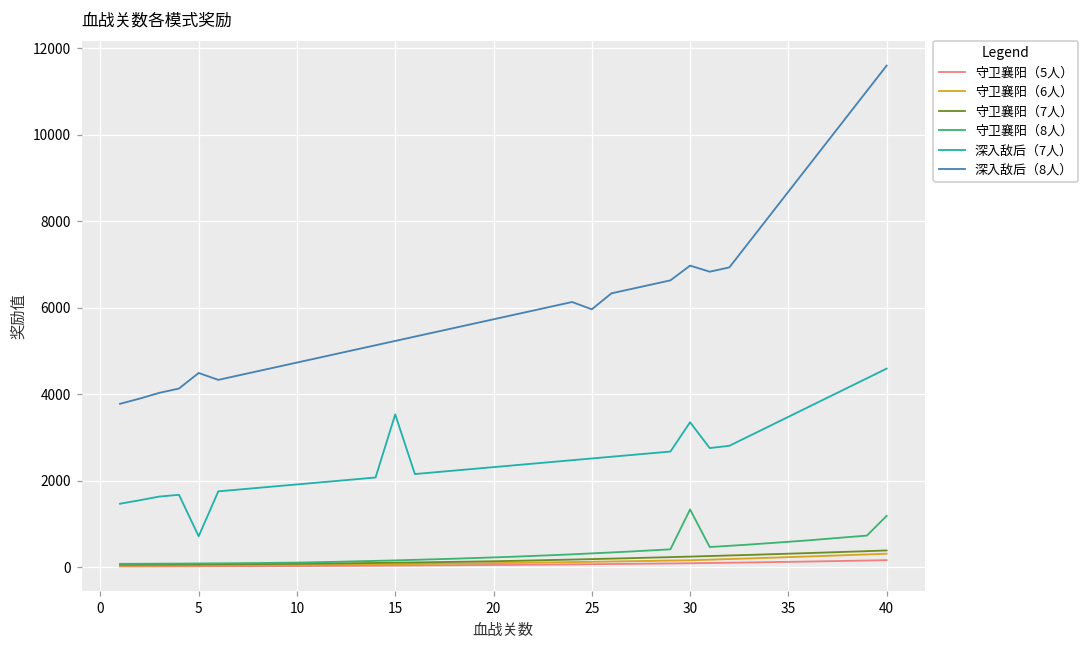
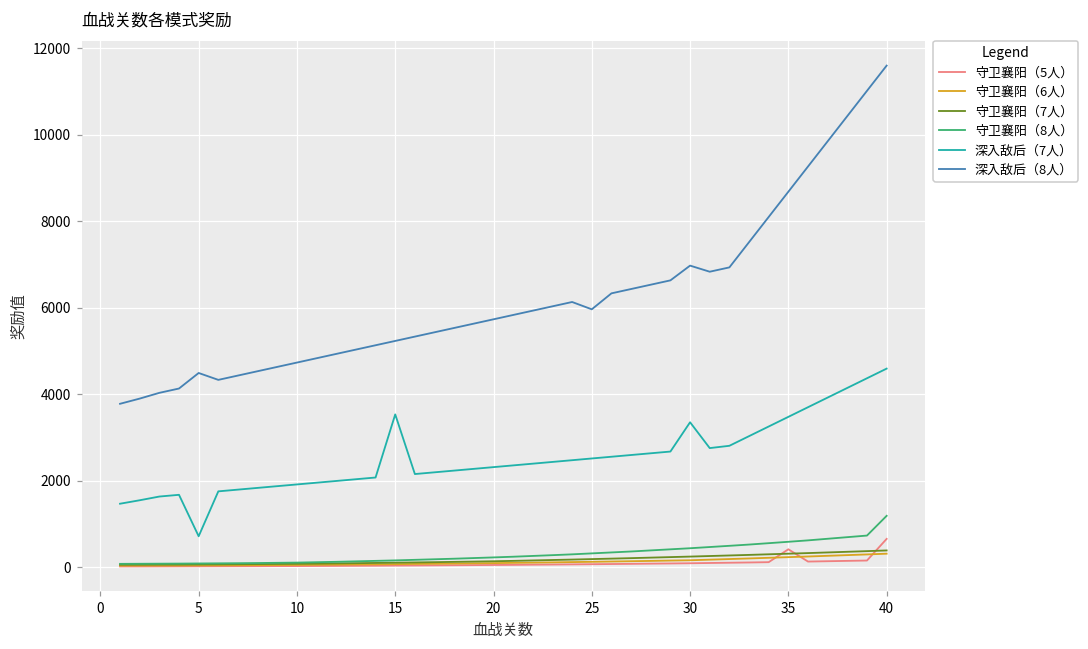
  {
    "守卫襄阳（5人）": {
      "30": 100,
-     "35": 100,
-     "40": 200
+     "35": 400,
+     "40": 700
    },
    "守卫襄阳（6人）": {
      "30": 200,
      "35": 200,
      "40": 300
    },
    "守卫襄阳（7人）": {
      "30": 200,
      "35": 300,
      "40": 400
    },
    "守卫襄阳（8人）": {
      "20": 200,
      "25": 300,
-     "30": 1300,
+     "30": 400,
      "35": 600,
      "40": 1200
    },
    "深入敌后（7人）": {
      "5": 700,
      "10": 1900,
      "15": 3500,
      "20": 2300,
      "25": 2500,
      "30": 3400,
      "35": 3500,
      "40": 4600
    },
    "深入敌后（8人）": {
      "5": 4500,
      "10": 4700,
      "15": 5200,
      "20": 5700,
      "25": 6000,
      "30": 7000,
      "35": 8700,
      "40": 11600
    }
  }
